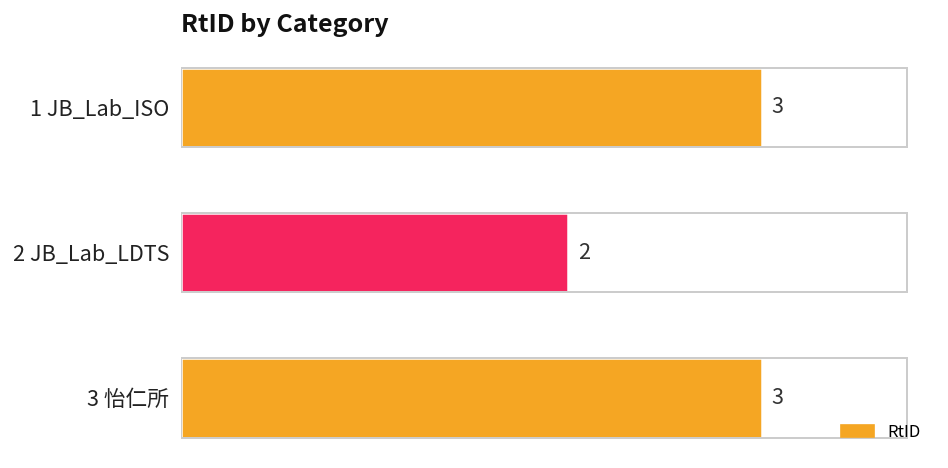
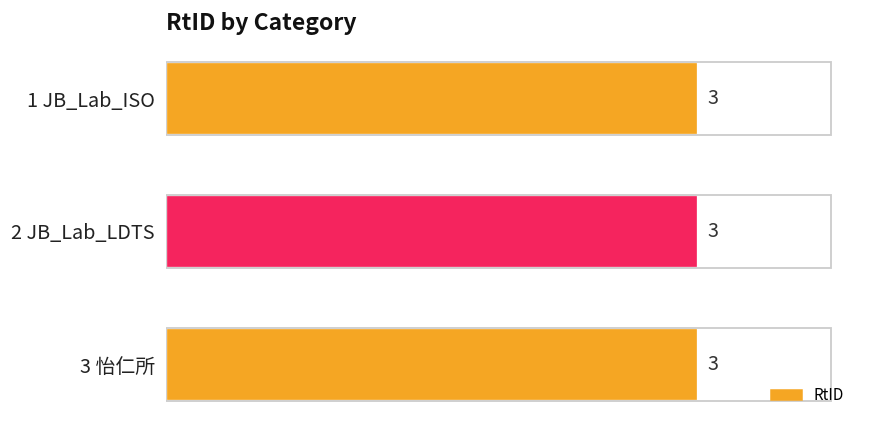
  {
    "1 JB_Lab_ISO": 3,
-   "2 JB_Lab_LDTS": 2,
+   "2 JB_Lab_LDTS": 3,
    "3 怡仁所": 3
  }
